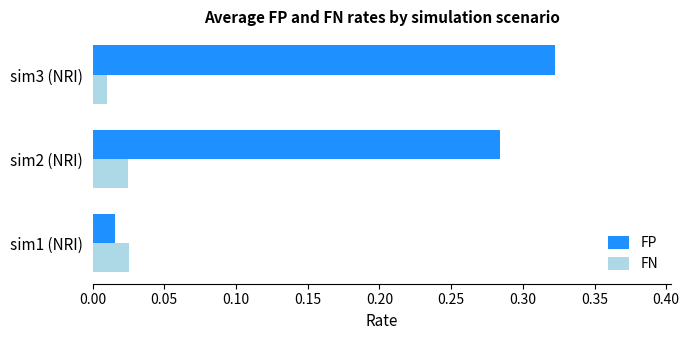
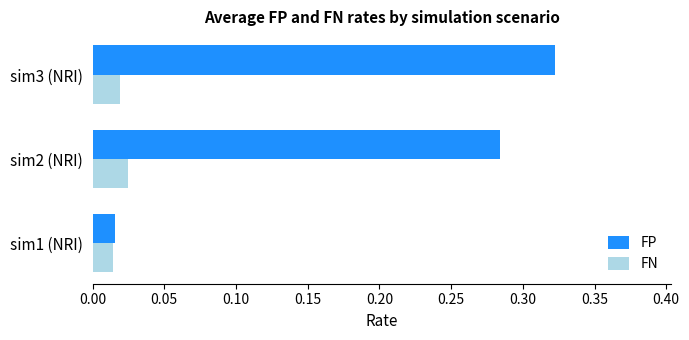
  {
    "FP": {
      "sim3 (NRI)": 0.322,
      "sim2 (NRI)": 0.284,
      "sim1 (NRI)": 0.016
    },
    "FN": {
-     "sim3 (NRI)": 0.010,
+     "sim3 (NRI)": 0.019,
      "sim2 (NRI)": 0.025,
-     "sim1 (NRI)": 0.025
+     "sim1 (NRI)": 0.014
    }
  }
